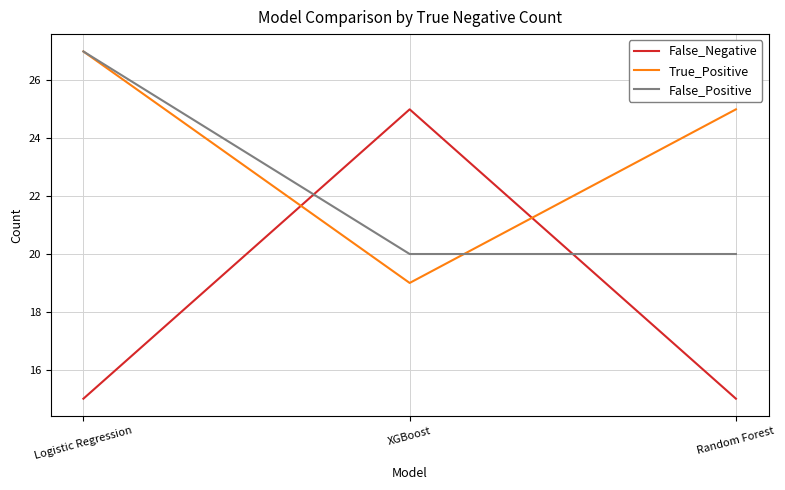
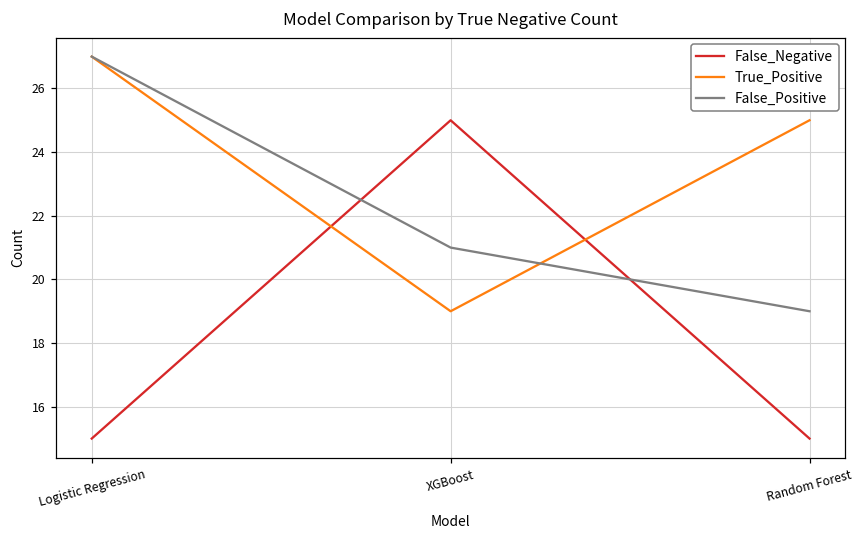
  {
    "False_Negative": {
      "Logistic Regression": 15,
      "XGBoost": 25,
      "Random Forest": 15
    },
    "True_Positive": {
      "XGBoost": 19,
      "Random Forest": 25
    },
    "False_Positive": {
-     "XGBoost": 20,
-     "Random Forest": 20
+     "XGBoost": 21,
+     "Random Forest": 19
    }
  }
